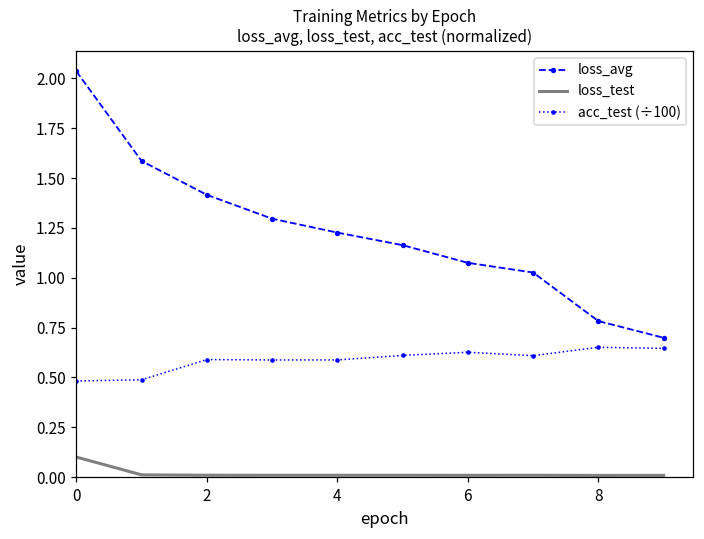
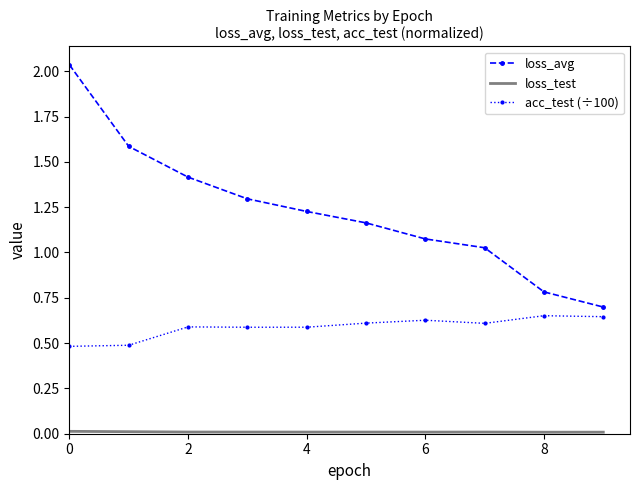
  {
    "loss_test": {
-     "0": 0.10,
+     "0": 0.01,
      "2": 0.01,
      "4": 0.01,
      "6": 0.01,
      "8": 0.01
    }
  }
